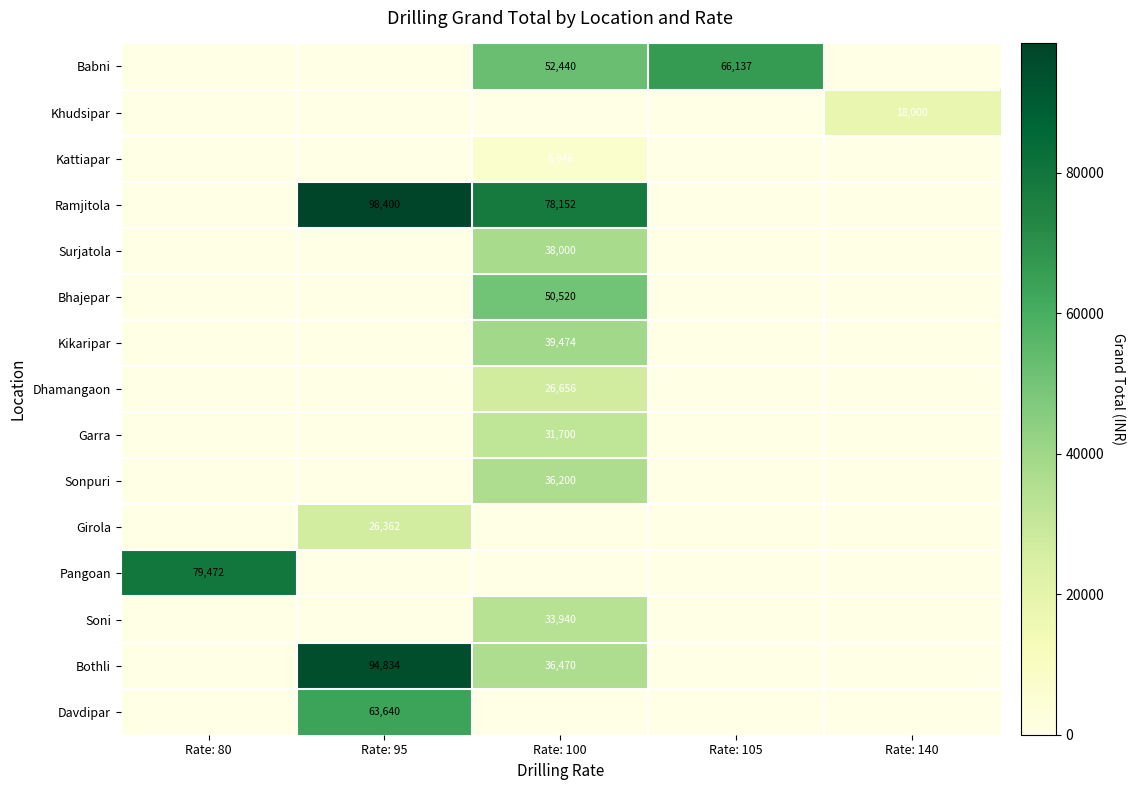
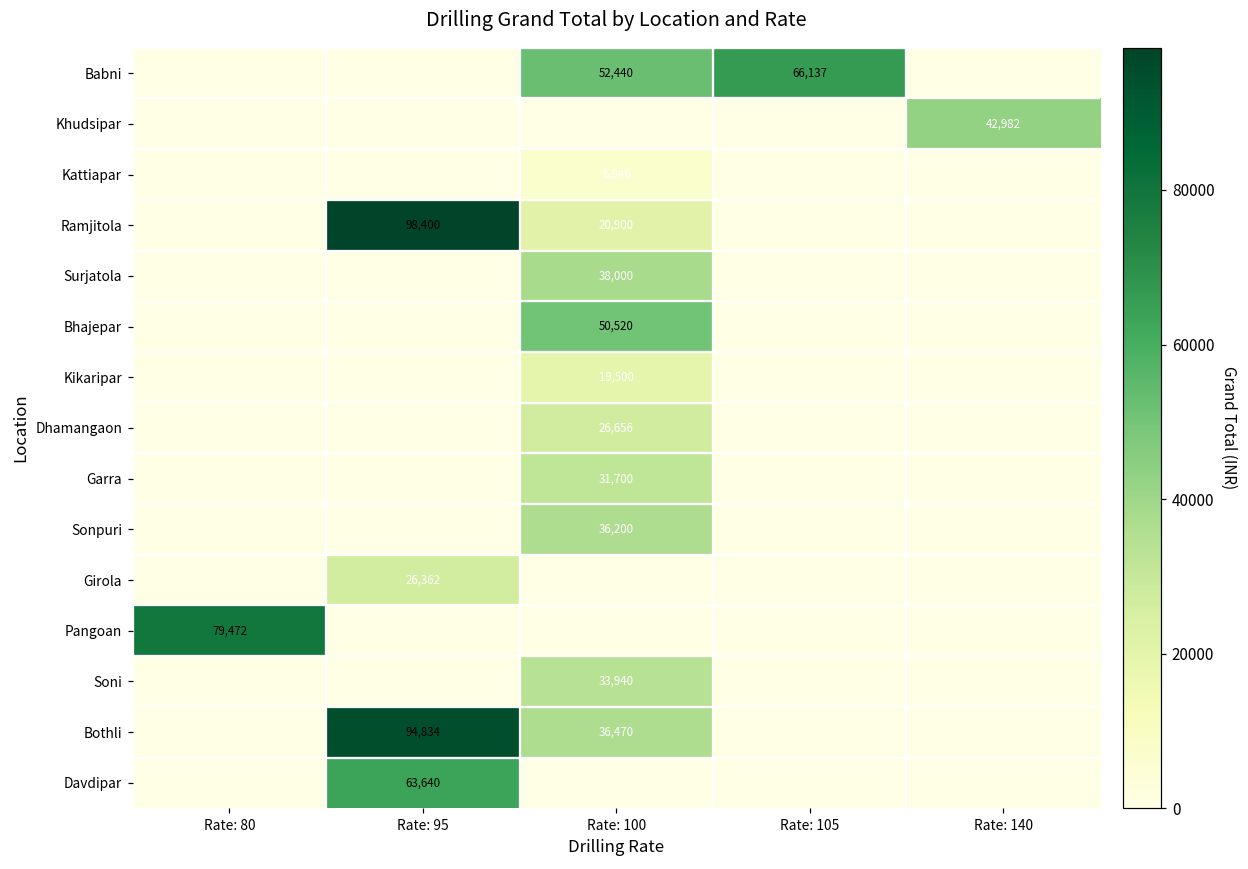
  {
    "Babni": {
      "Rate: 100": "52,440",
      "Rate: 105": "66,137"
    },
    "Khudsipar": {
-     "Rate: 140": "18,000"
+     "Rate: 140": "42,982"
    },
    "Kattiapar": {
      "Rate: 100": "6,946"
    },
    "Ramjitola": {
      "Rate: 95": "98,400",
-     "Rate: 100": "78,152"
+     "Rate: 100": "20,900"
    },
    "Surjatola": {
      "Rate: 100": "38,000"
    },
    "Bhajepar": {
      "Rate: 100": "50,520"
    },
    "Kikaripar": {
-     "Rate: 100": "39,474"
+     "Rate: 100": "19,500"
    },
    "Dhamangaon": {
      "Rate: 100": "26,656"
    },
    "Garra": {
      "Rate: 100": "31,700"
    },
    "Sonpuri": {
      "Rate: 100": "36,200"
    },
    "Girola": {
      "Rate: 95": "26,362"
    },
    "Pangoan": {
      "Rate: 80": "79,472"
    },
    "Soni": {
      "Rate: 100": "33,940"
    },
    "Bothli": {
      "Rate: 95": "94,834",
      "Rate: 100": "36,470"
    },
    "Davdipar": {
      "Rate: 95": "63,640"
    }
  }
